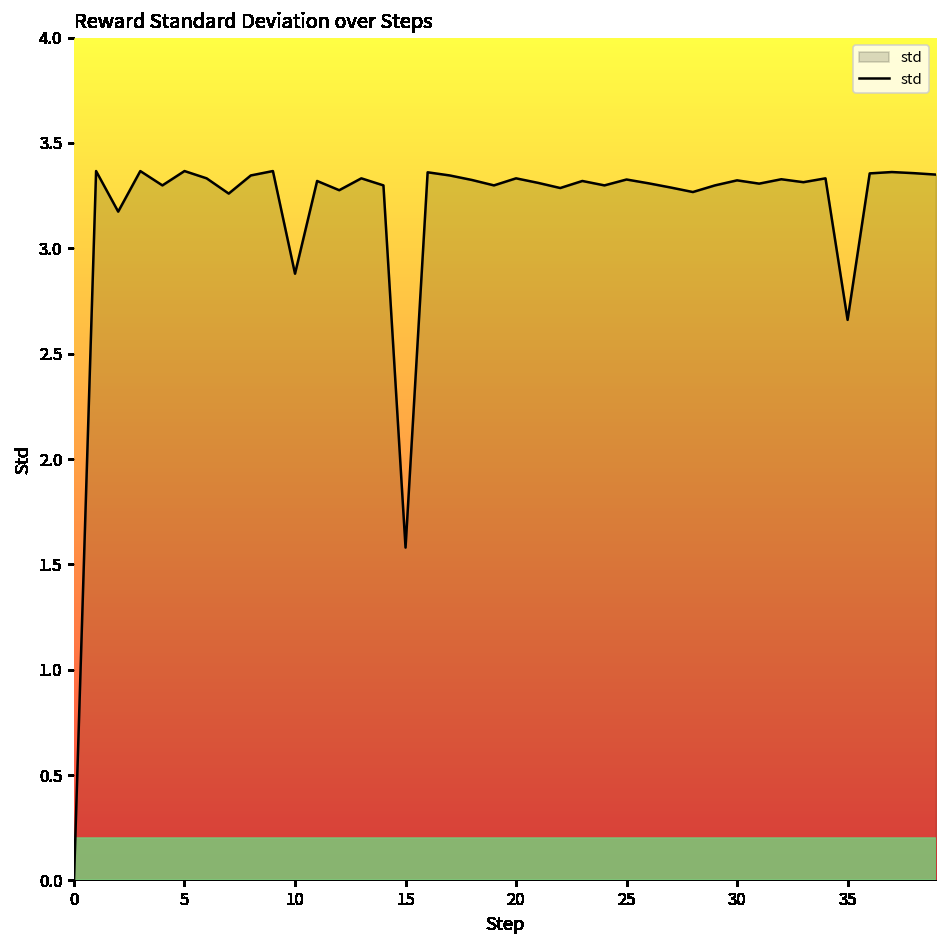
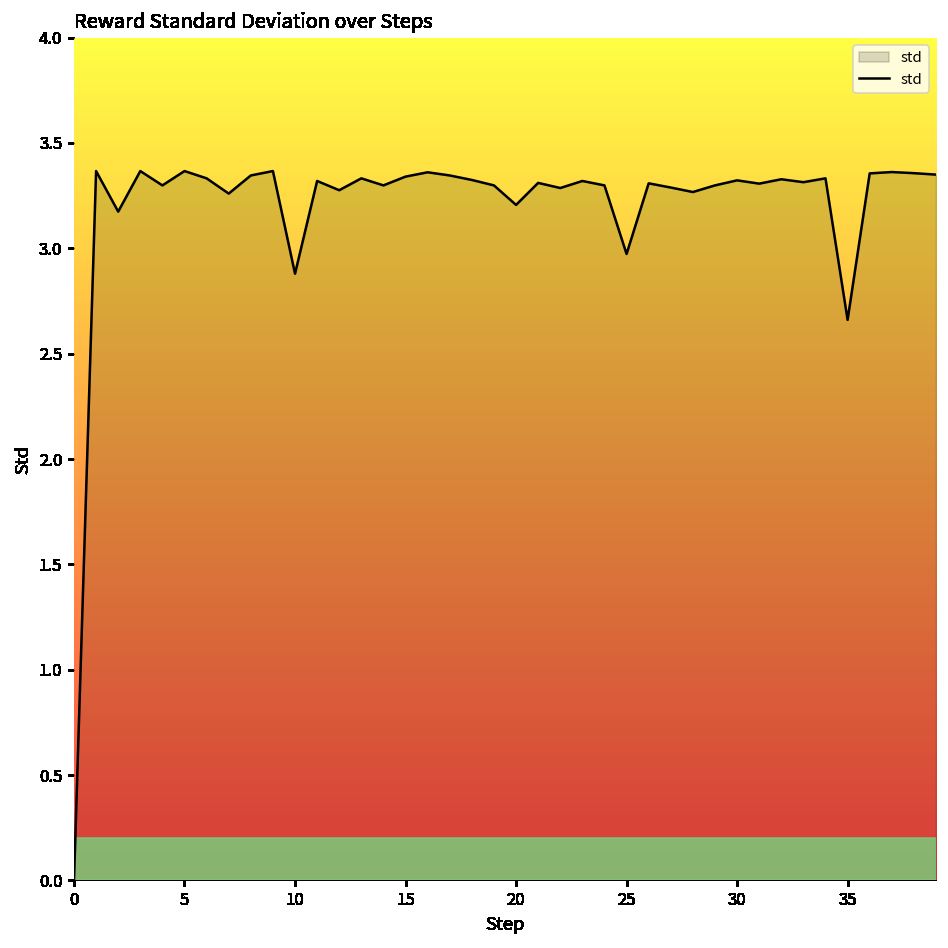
  {
    "5": 3.37,
    "10": 2.88,
-   "15": 1.58,
-   "20": 3.33,
-   "25": 3.33,
+   "15": 3.34,
+   "20": 3.21,
+   "25": 2.97,
    "30": 3.32,
    "35": 2.66
  }
